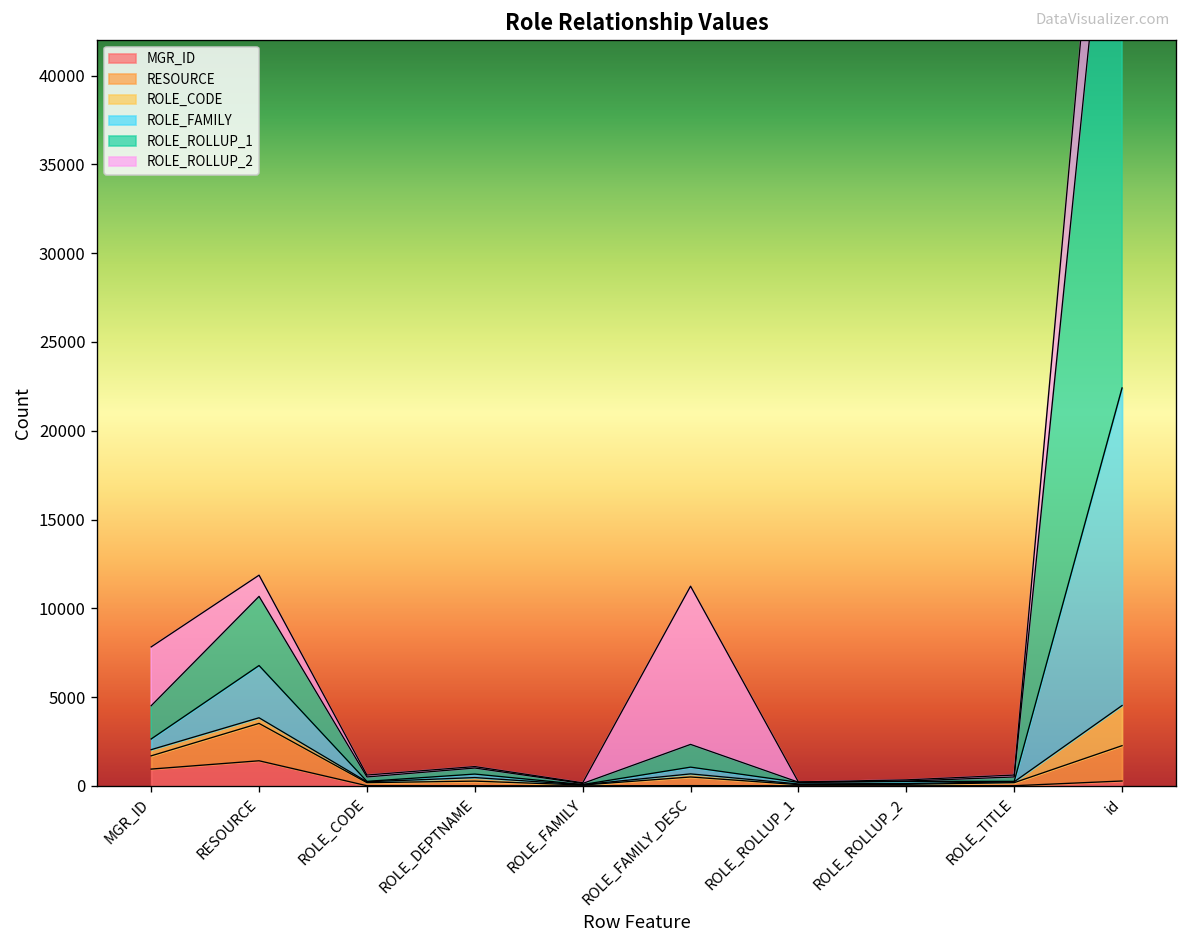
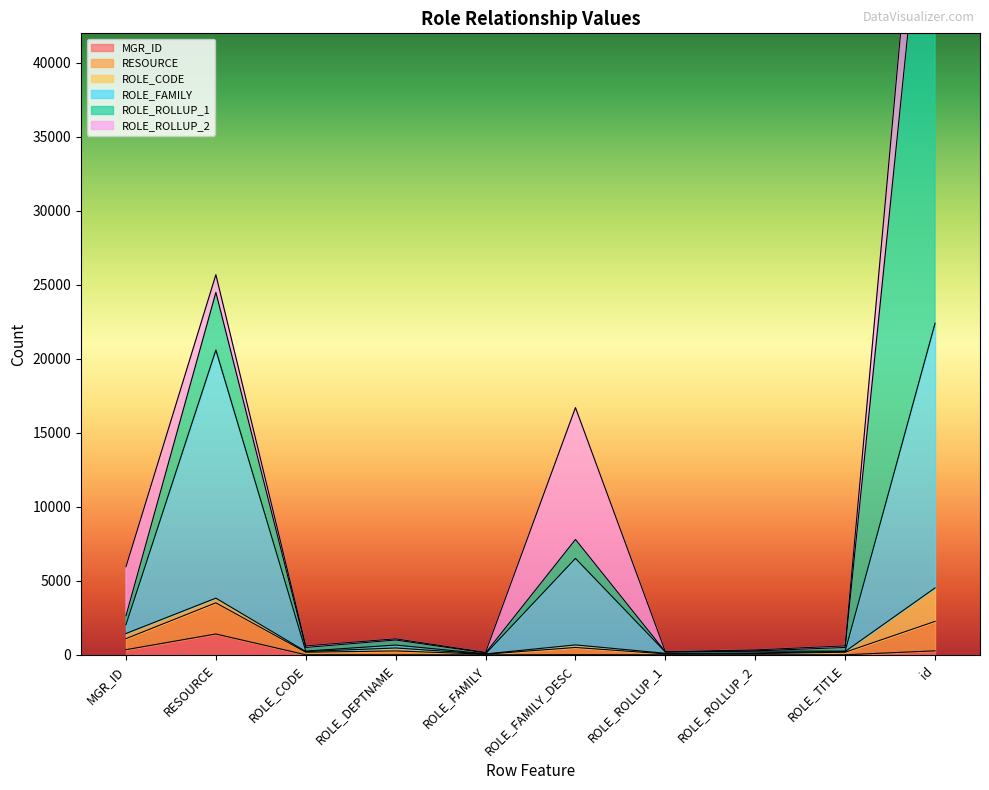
  {
    "MGR_ID": {
-     "MGR_ID": 900,
+     "MGR_ID": 400,
      "RESOURCE": 1400,
      "ROLE_CODE": 0,
      "ROLE_DEPTNAME": 0,
      "ROLE_FAMILY_DESC": 0,
      "ROLE_TITLE": 0,
      "id": 300
    },
    "ROLE_FAMILY": {
      "MGR_ID": 600,
-     "RESOURCE": 2900,
+     "RESOURCE": 16800,
      "ROLE_DEPTNAME": 200,
-     "ROLE_FAMILY_DESC": 400,
+     "ROLE_FAMILY_DESC": 5800,
      "id": 17900
    },
    "ROLE_ROLLUP_1": {
-     "MGR_ID": 1900,
+     "MGR_ID": 600,
      "RESOURCE": 3900,
      "ROLE_FAMILY_DESC": 1300
    },
    "ROLE_ROLLUP_2": {
      "MGR_ID": 3300,
      "RESOURCE": 1200,
      "ROLE_FAMILY_DESC": 8900
    }
  }
